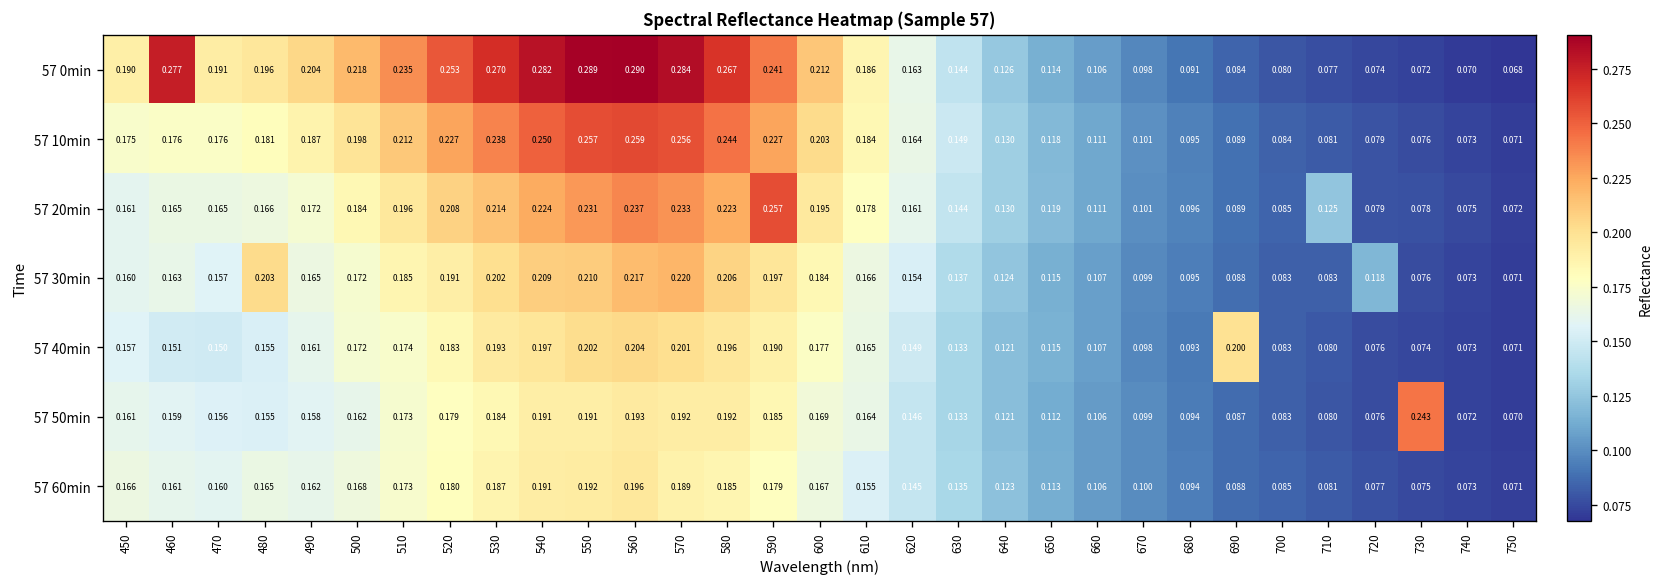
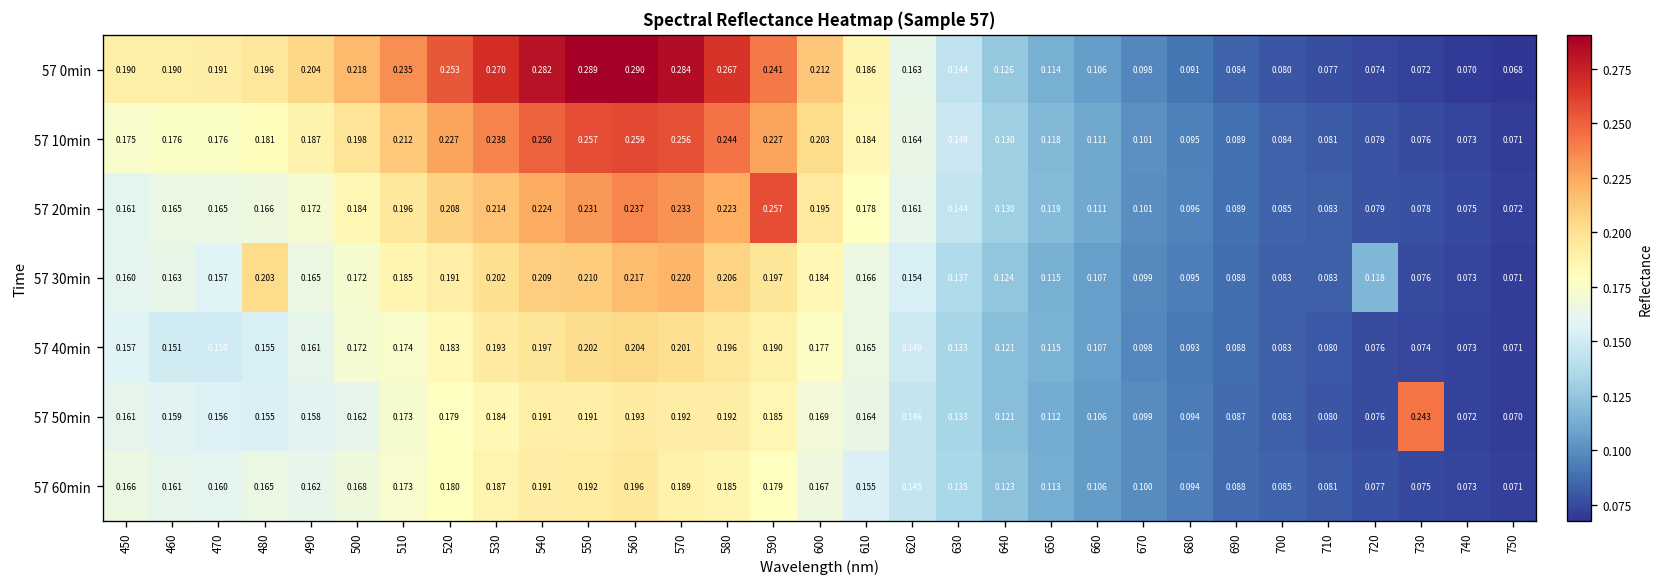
  {
    "57 0min": {
      "450": 0.190,
-     "460": 0.277,
+     "460": 0.190,
      "470": 0.191,
      "480": 0.196,
      "490": 0.204,
      "500": 0.218,
      "510": 0.235,
      "520": 0.253,
      "530": 0.270,
      "540": 0.282,
      "550": 0.289,
      "560": 0.290,
      "570": 0.284,
      "580": 0.267,
      "590": 0.241,
      "600": 0.212,
      "610": 0.186,
      "620": 0.163,
      "630": 0.144,
      "640": 0.126,
      "650": 0.114,
      "660": 0.106,
      "670": 0.098,
      "680": 0.091,
      "690": 0.084,
      "700": 0.080,
      "710": 0.077,
      "720": 0.074,
      "730": 0.072,
      "740": 0.070,
      "750": 0.068
    },
    "57 20min": {
      "450": 0.161,
      "460": 0.165,
      "470": 0.165,
      "480": 0.166,
      "490": 0.172,
      "500": 0.184,
      "510": 0.196,
      "520": 0.208,
      "530": 0.214,
      "540": 0.224,
      "550": 0.231,
      "560": 0.237,
      "570": 0.233,
      "580": 0.223,
      "590": 0.257,
      "600": 0.195,
      "610": 0.178,
      "620": 0.161,
      "630": 0.144,
      "640": 0.130,
      "650": 0.119,
      "660": 0.111,
      "670": 0.101,
      "680": 0.096,
      "690": 0.089,
      "700": 0.085,
-     "710": 0.125,
+     "710": 0.083,
      "720": 0.079,
      "730": 0.078,
      "740": 0.075,
      "750": 0.072
    },
    "57 40min": {
      "450": 0.157,
      "460": 0.151,
      "480": 0.155,
      "490": 0.161,
      "500": 0.172,
      "510": 0.174,
      "520": 0.183,
      "530": 0.193,
      "540": 0.197,
      "550": 0.202,
      "560": 0.204,
      "570": 0.201,
      "580": 0.196,
      "590": 0.190,
      "600": 0.177,
      "610": 0.165,
      "620": 0.149,
      "630": 0.133,
      "640": 0.121,
      "650": 0.115,
      "660": 0.107,
      "670": 0.098,
      "680": 0.093,
-     "690": 0.200,
+     "690": 0.088,
      "700": 0.083,
      "710": 0.080,
      "720": 0.076,
      "730": 0.074,
      "740": 0.073,
      "750": 0.071
    }
  }
